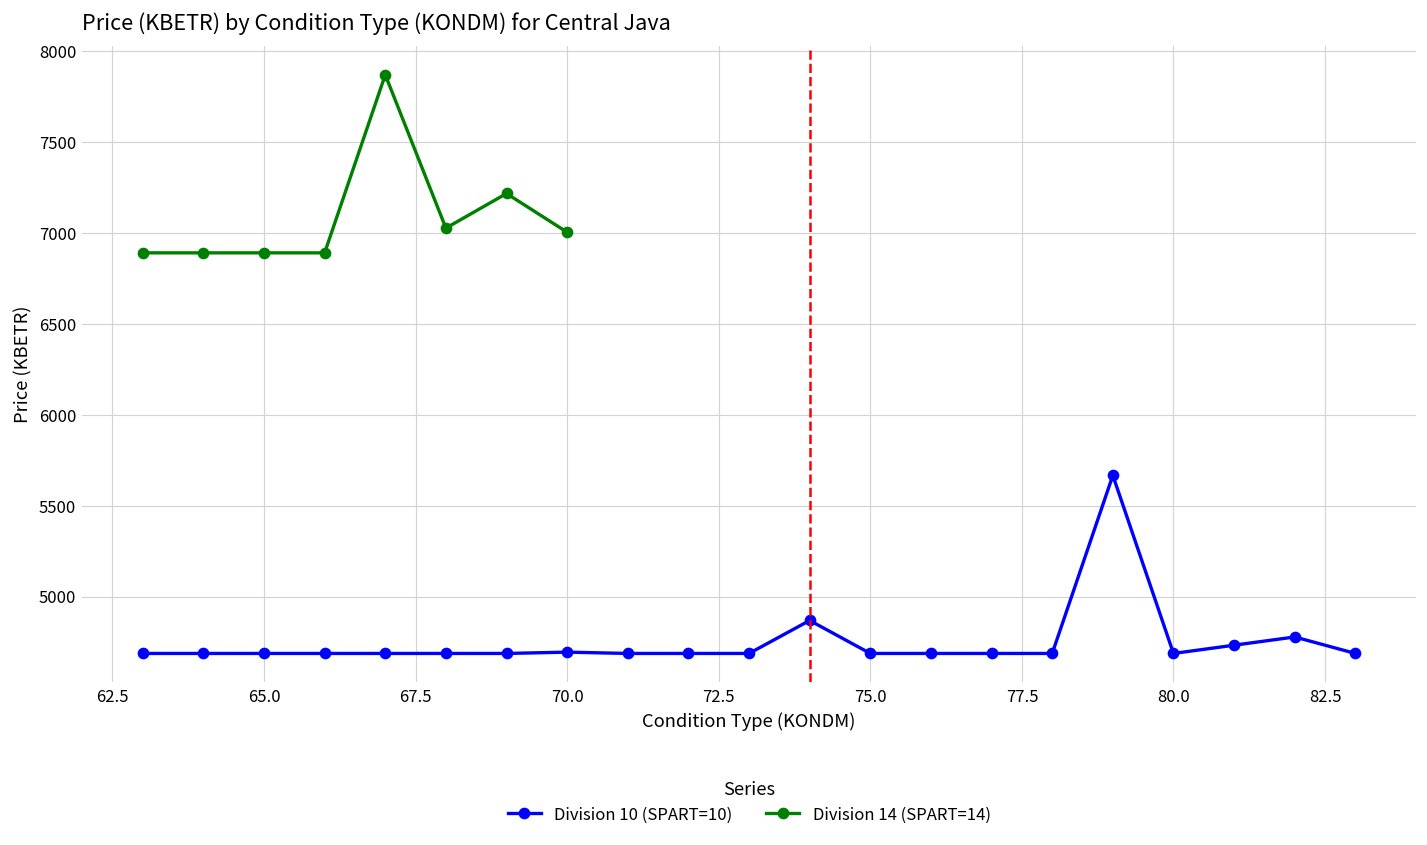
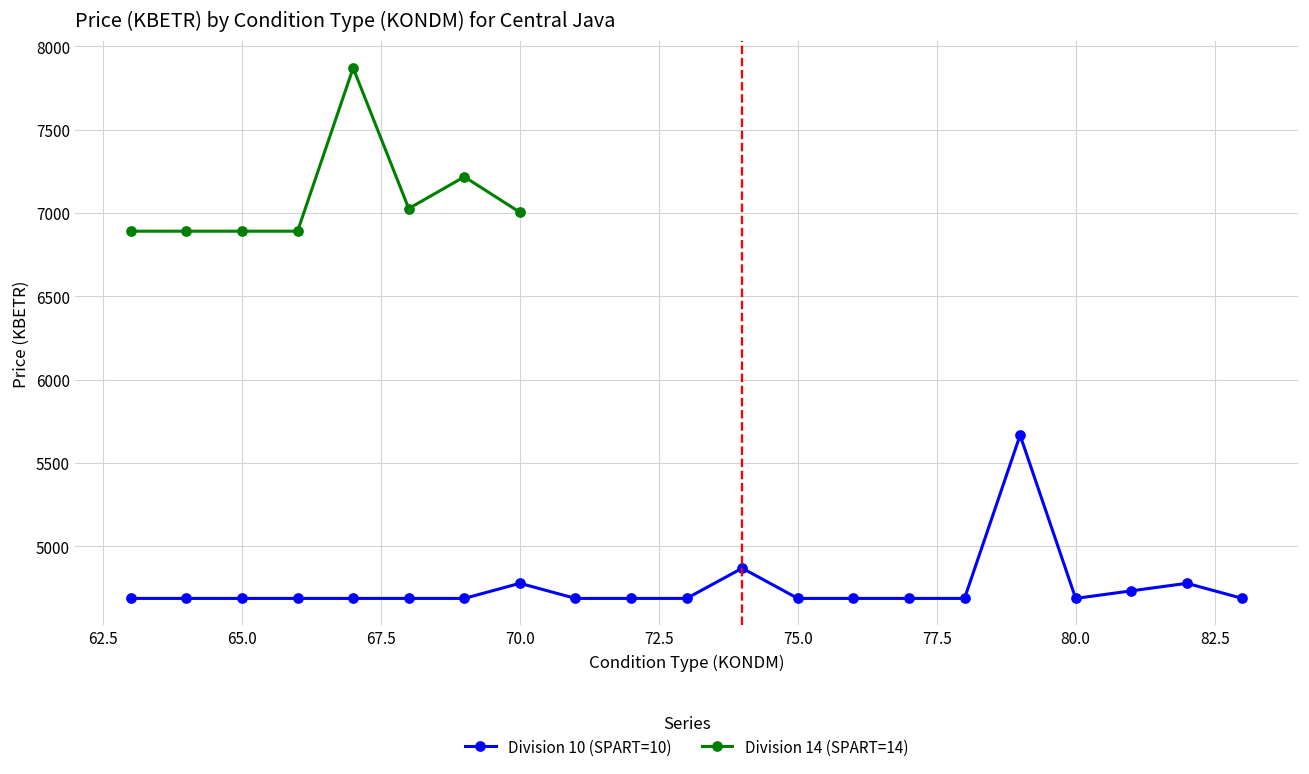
  {
    "Division 10 (SPART=10)": {
      "65.0": 4690,
-     "70.0": 4690,
+     "70.0": 4780,
      "75.0": 4690,
      "80.0": 4690
    },
    "Division 14 (SPART=14)": {
      "65.0": 6890,
      "70.0": 7000
    }
  }
